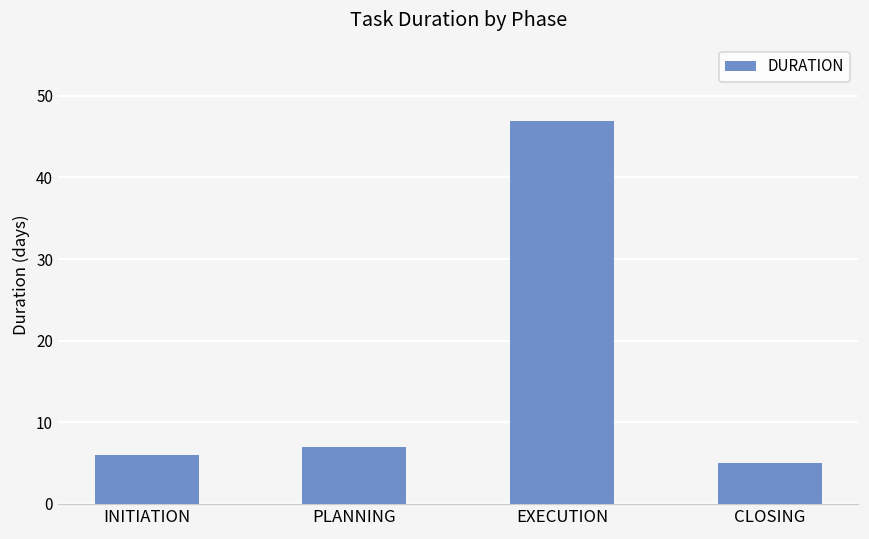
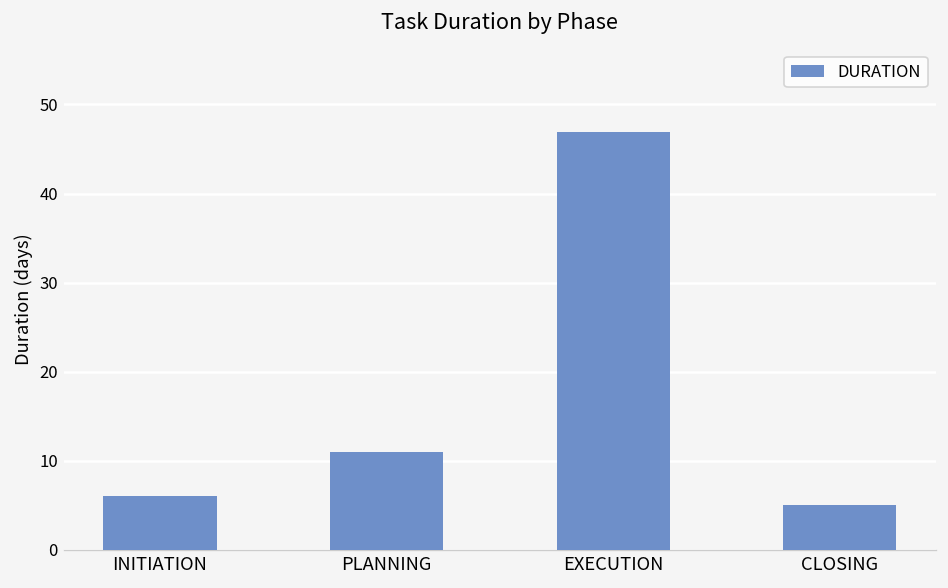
  {
    "INITIATION": 6,
-   "PLANNING": 7,
+   "PLANNING": 11,
    "EXECUTION": 47,
    "CLOSING": 5
  }
